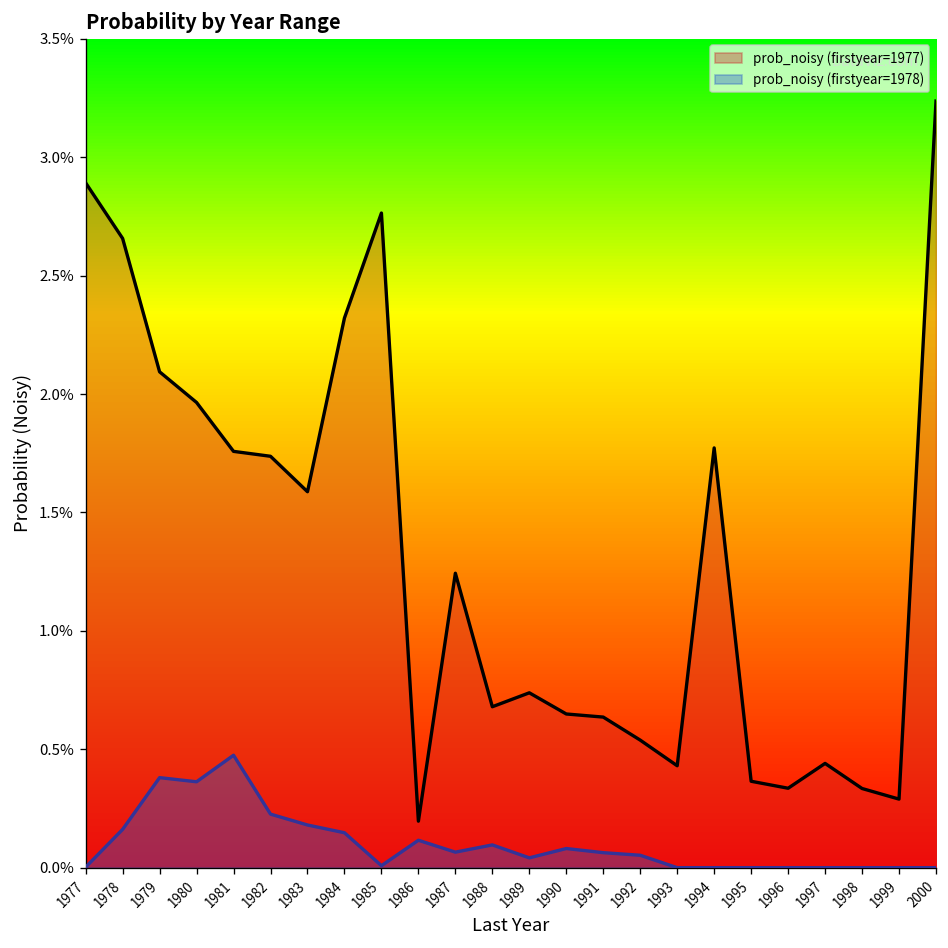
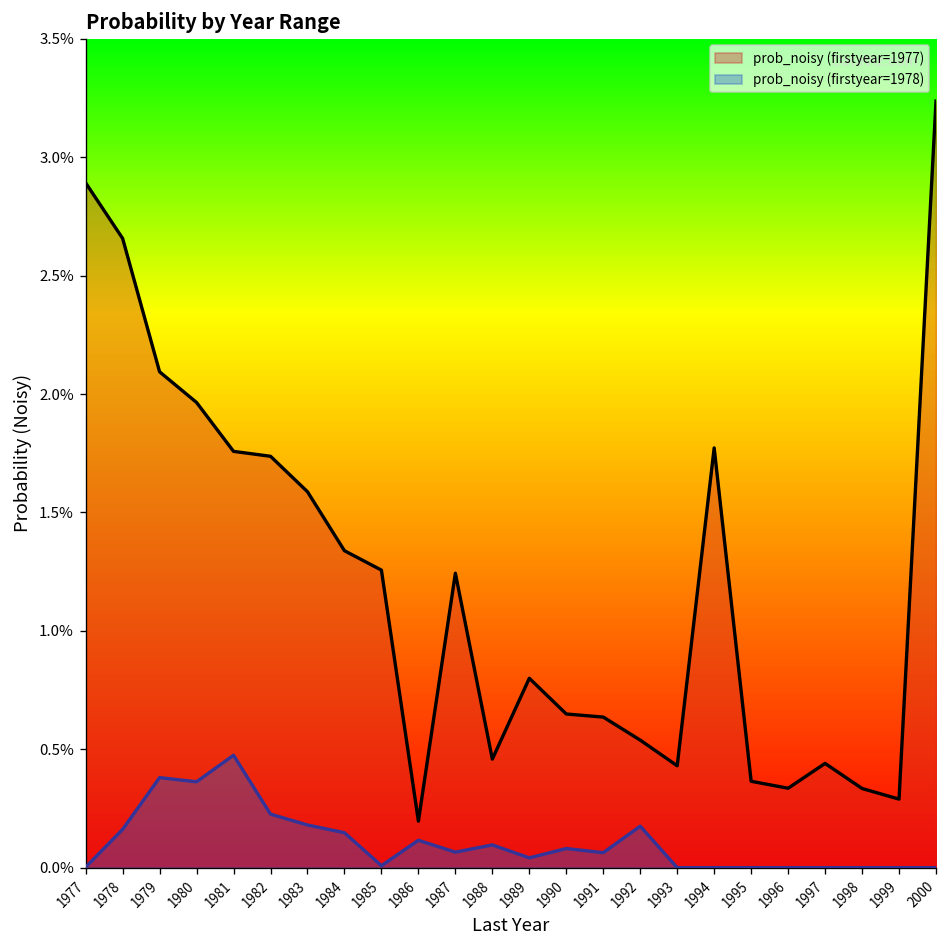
  {
    "prob_noisy (firstyear=1977)": {
      "1977": "2.89%",
      "1978": "2.66%",
      "1979": "2.09%",
      "1980": "1.96%",
      "1981": "1.76%",
      "1982": "1.74%",
      "1983": "1.59%",
-     "1984": "2.32%",
-     "1985": "2.76%",
+     "1984": "1.34%",
+     "1985": "1.26%",
      "1986": "0.20%",
      "1987": "1.24%",
-     "1988": "0.68%",
-     "1989": "0.74%",
+     "1988": "0.46%",
+     "1989": "0.80%",
      "1990": "0.65%",
      "1991": "0.64%",
      "1992": "0.54%",
      "1993": "0.43%",
      "1994": "1.77%",
      "1995": "0.36%",
      "1996": "0.34%",
      "1997": "0.44%",
      "1998": "0.33%",
      "1999": "0.29%",
      "2000": "3.24%"
    },
    "prob_noisy (firstyear=1978)": {
      "1977": "0.00%",
      "1978": "0.16%",
      "1979": "0.38%",
      "1980": "0.36%",
      "1981": "0.47%",
      "1982": "0.23%",
      "1983": "0.18%",
      "1984": "0.15%",
      "1985": "0.01%",
      "1986": "0.12%",
      "1987": "0.07%",
      "1988": "0.10%",
      "1989": "0.04%",
      "1990": "0.08%",
      "1991": "0.06%",
-     "1992": "0.05%",
+     "1992": "0.18%",
      "1993": "0.00%",
      "1994": "0.00%",
      "1995": "0.00%",
      "1996": "0.00%",
      "1997": "0.00%",
      "1998": "0.00%",
      "1999": "0.00%",
      "2000": "0.00%"
    }
  }
